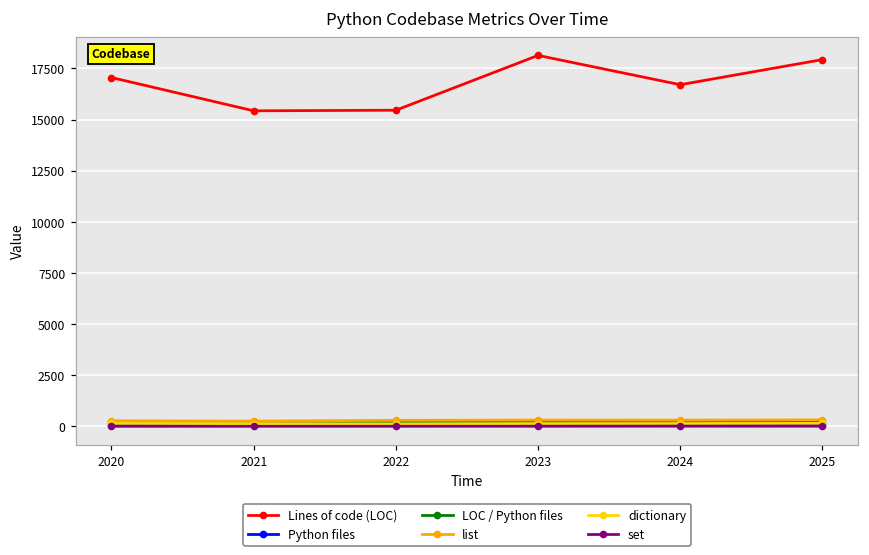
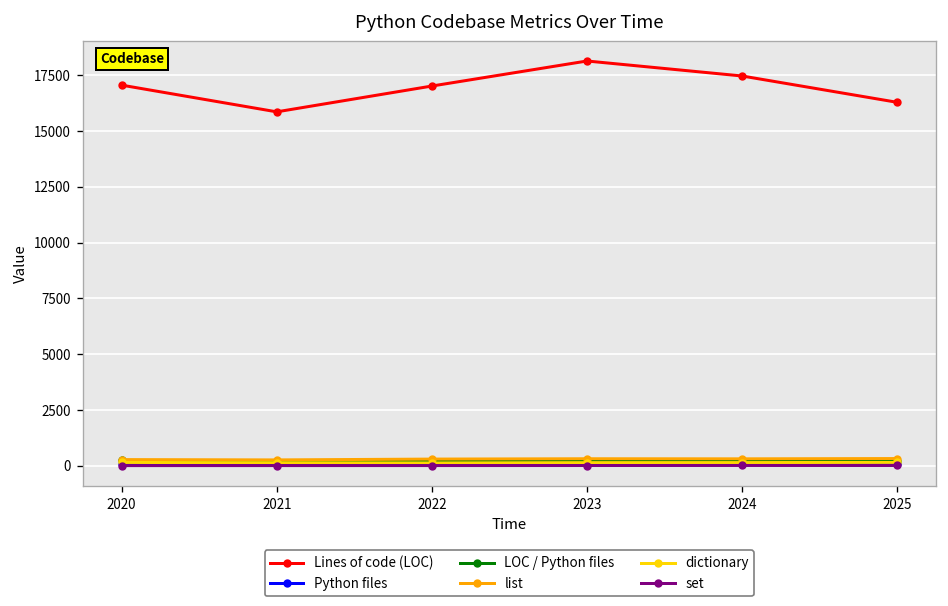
  {
    "Lines of code (LOC)": {
      "2020": 17100,
-     "2021": 15400,
-     "2022": 15500,
+     "2021": 15900,
+     "2022": 17000,
      "2023": 18100,
-     "2024": 16700,
-     "2025": 17900
+     "2024": 17500,
+     "2025": 16300
    }
  }
